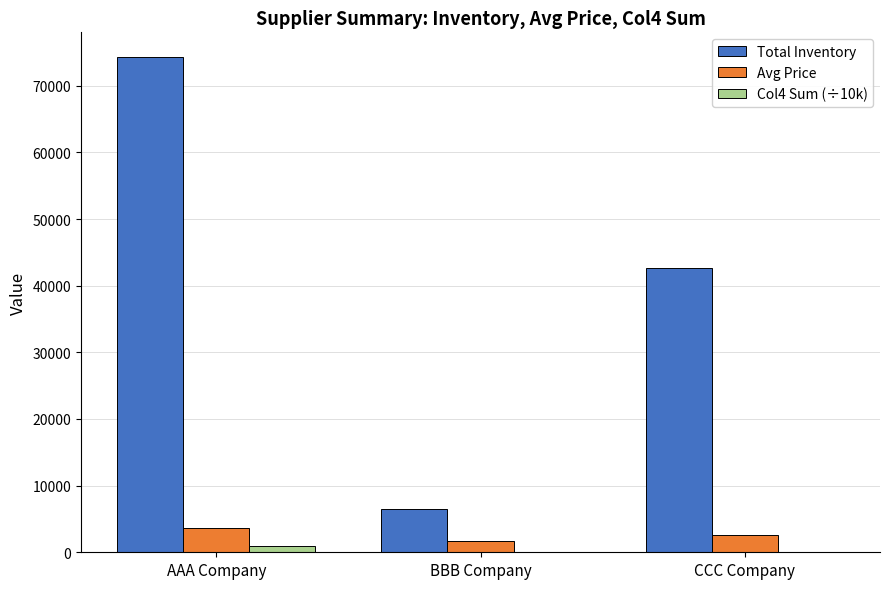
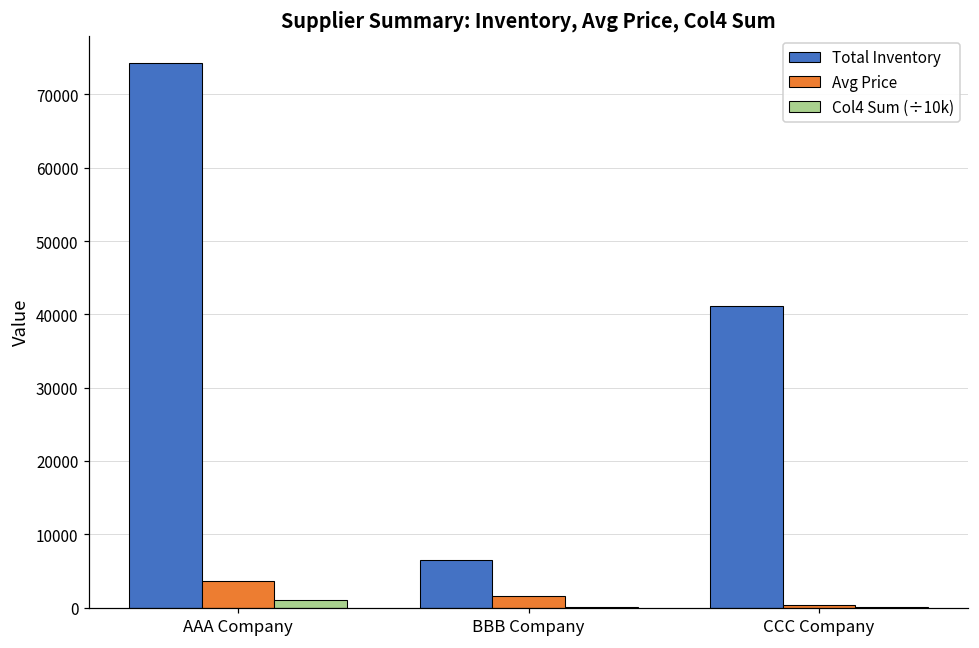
  {
    "Total Inventory": {
      "AAA Company": 74000,
      "BBB Company": 7000,
-     "CCC Company": 43000
+     "CCC Company": 41000
    },
    "Avg Price": {
      "AAA Company": 4000,
      "BBB Company": 2000,
-     "CCC Company": 3000
+     "CCC Company": 0
    },
    "Col4 Sum (÷10k)": {
      "AAA Company": 1000
    }
  }
